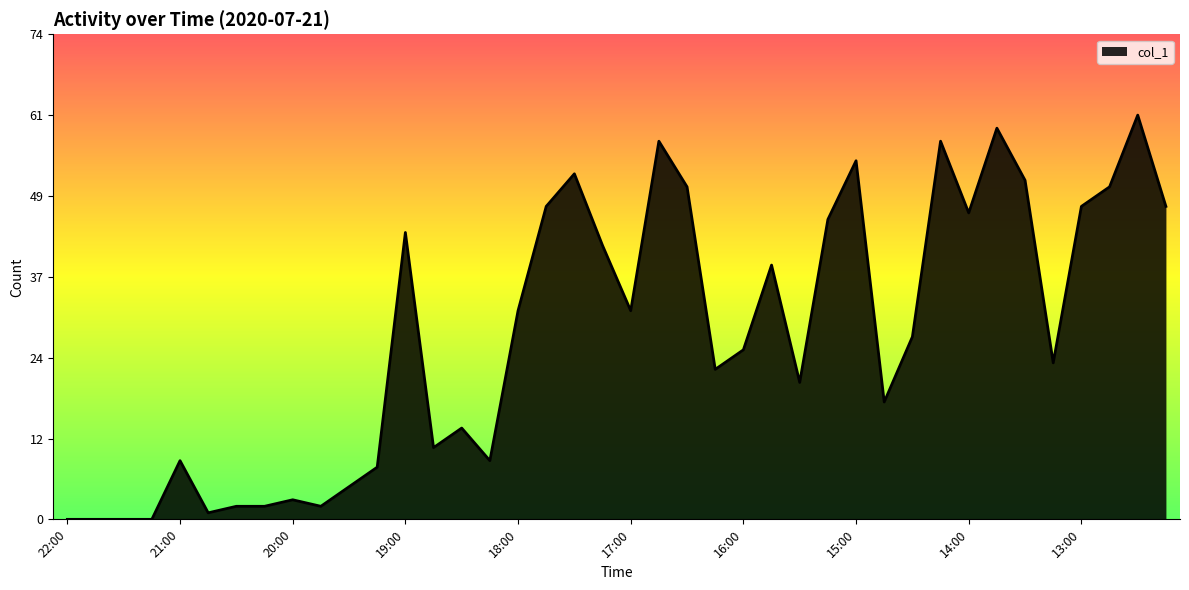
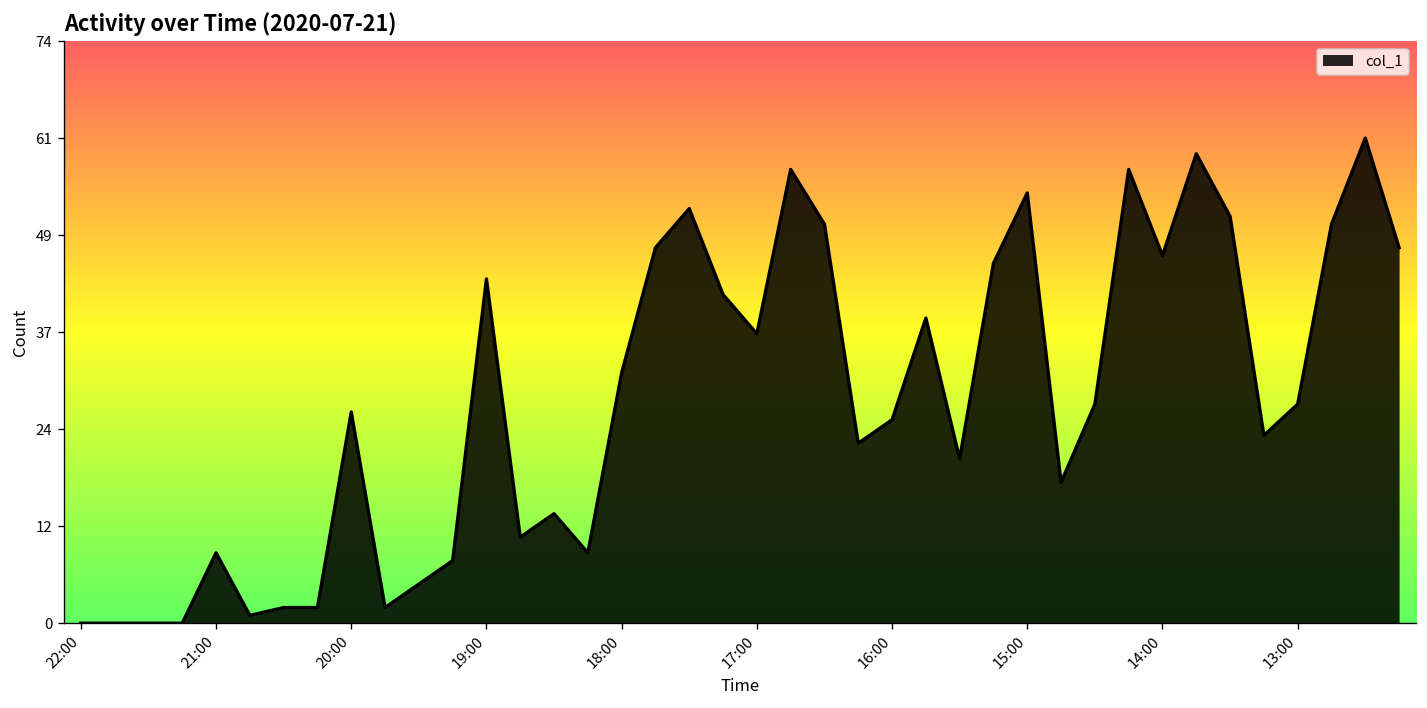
  {
    "22:00": 0,
    "21:00": 9,
-   "20:00": 3,
+   "20:00": 27,
    "19:00": 44,
    "18:00": 32,
-   "17:00": 32,
+   "17:00": 37,
    "16:00": 26,
    "15:00": 55,
    "14:00": 47,
-   "13:00": 48
+   "13:00": 28
  }
